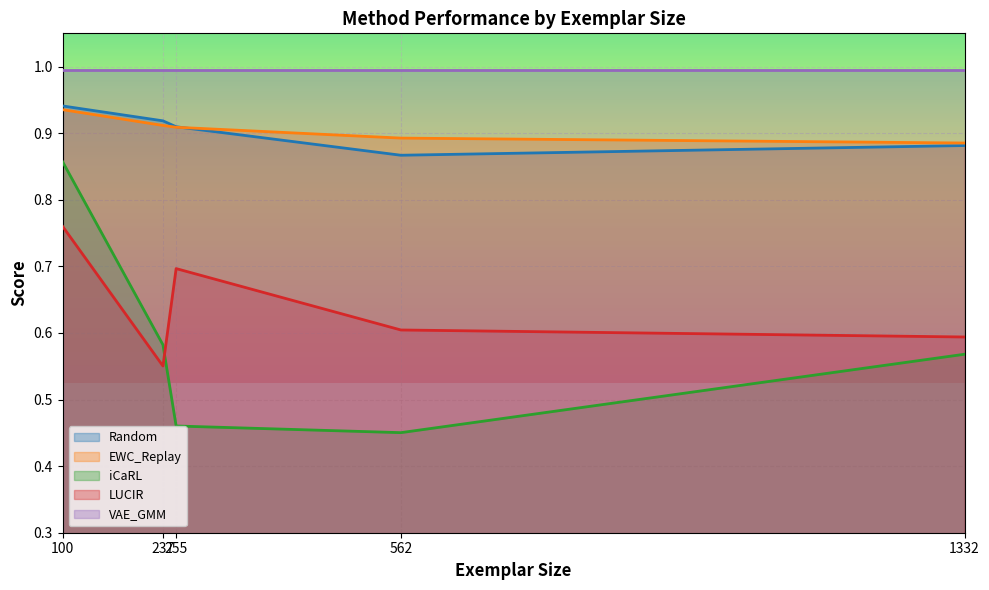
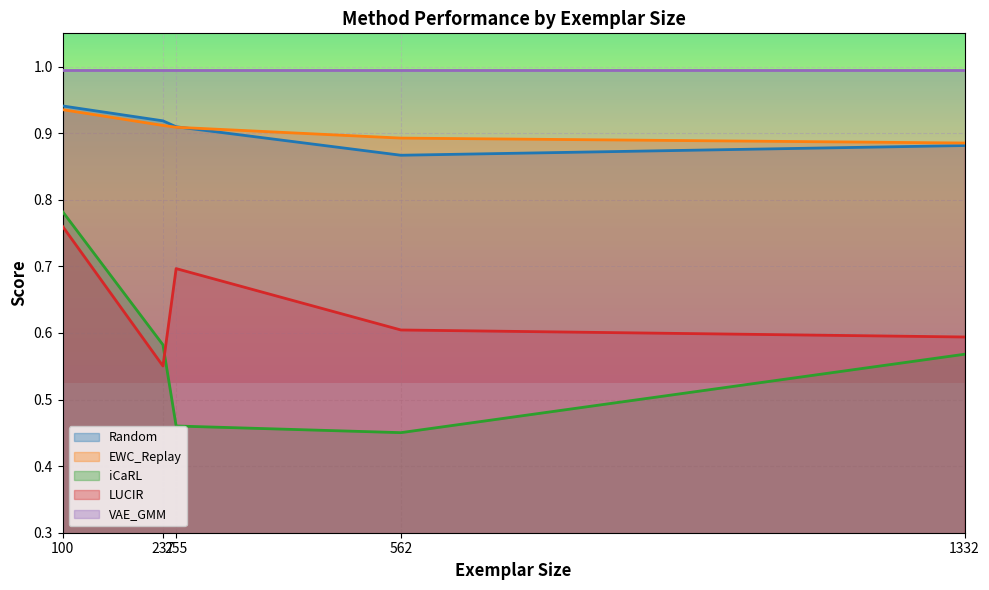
  {
    "Random": {
      "100": 0.94,
      "562": 0.87
    },
    "iCaRL": {
-     "100": 0.86,
+     "100": 0.78,
      "562": 0.45,
      "1332": 0.57
    },
    "VAE_GMM": {
      "100": 0.99,
      "562": 0.99,
      "1332": 0.99
    }
  }
